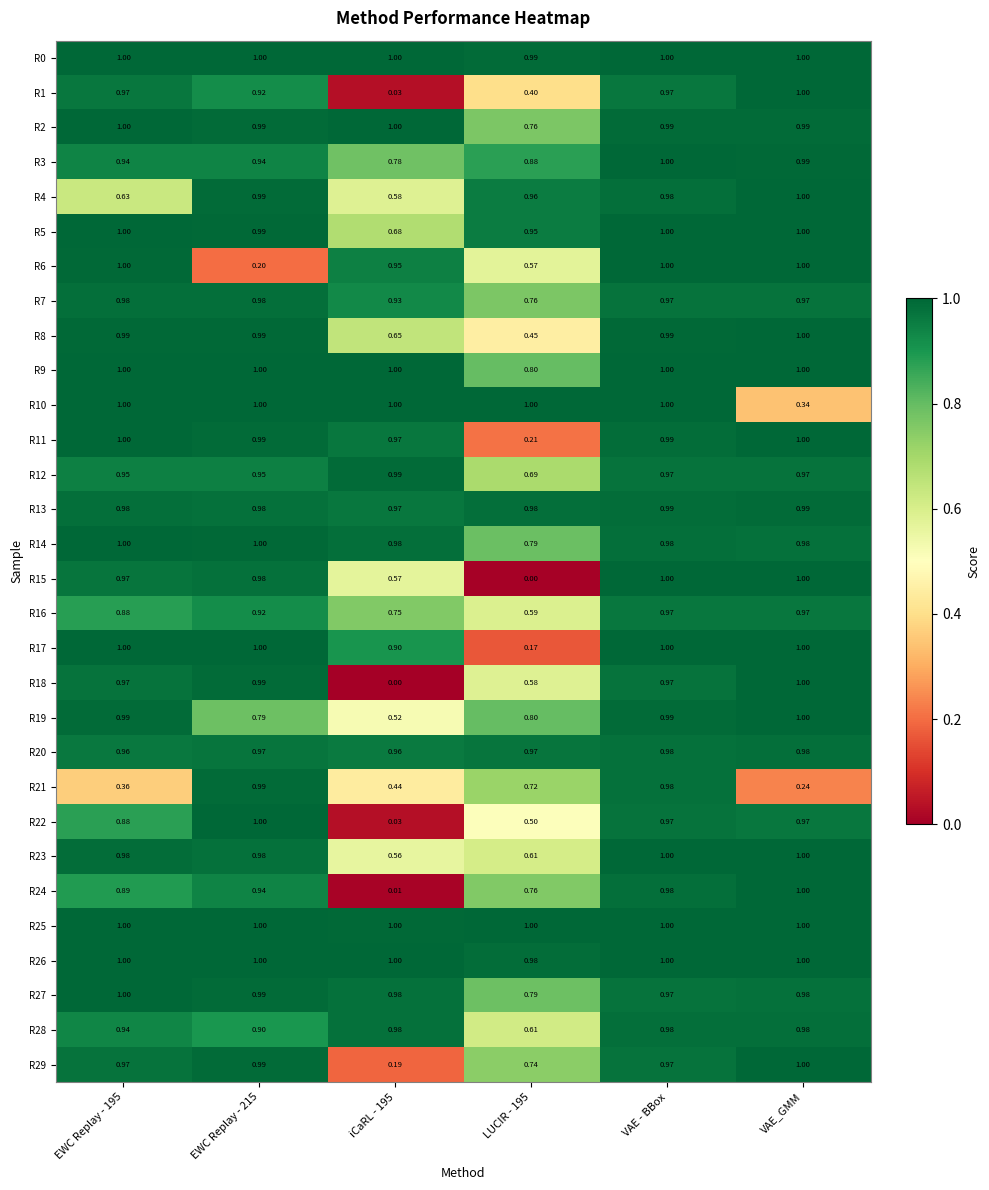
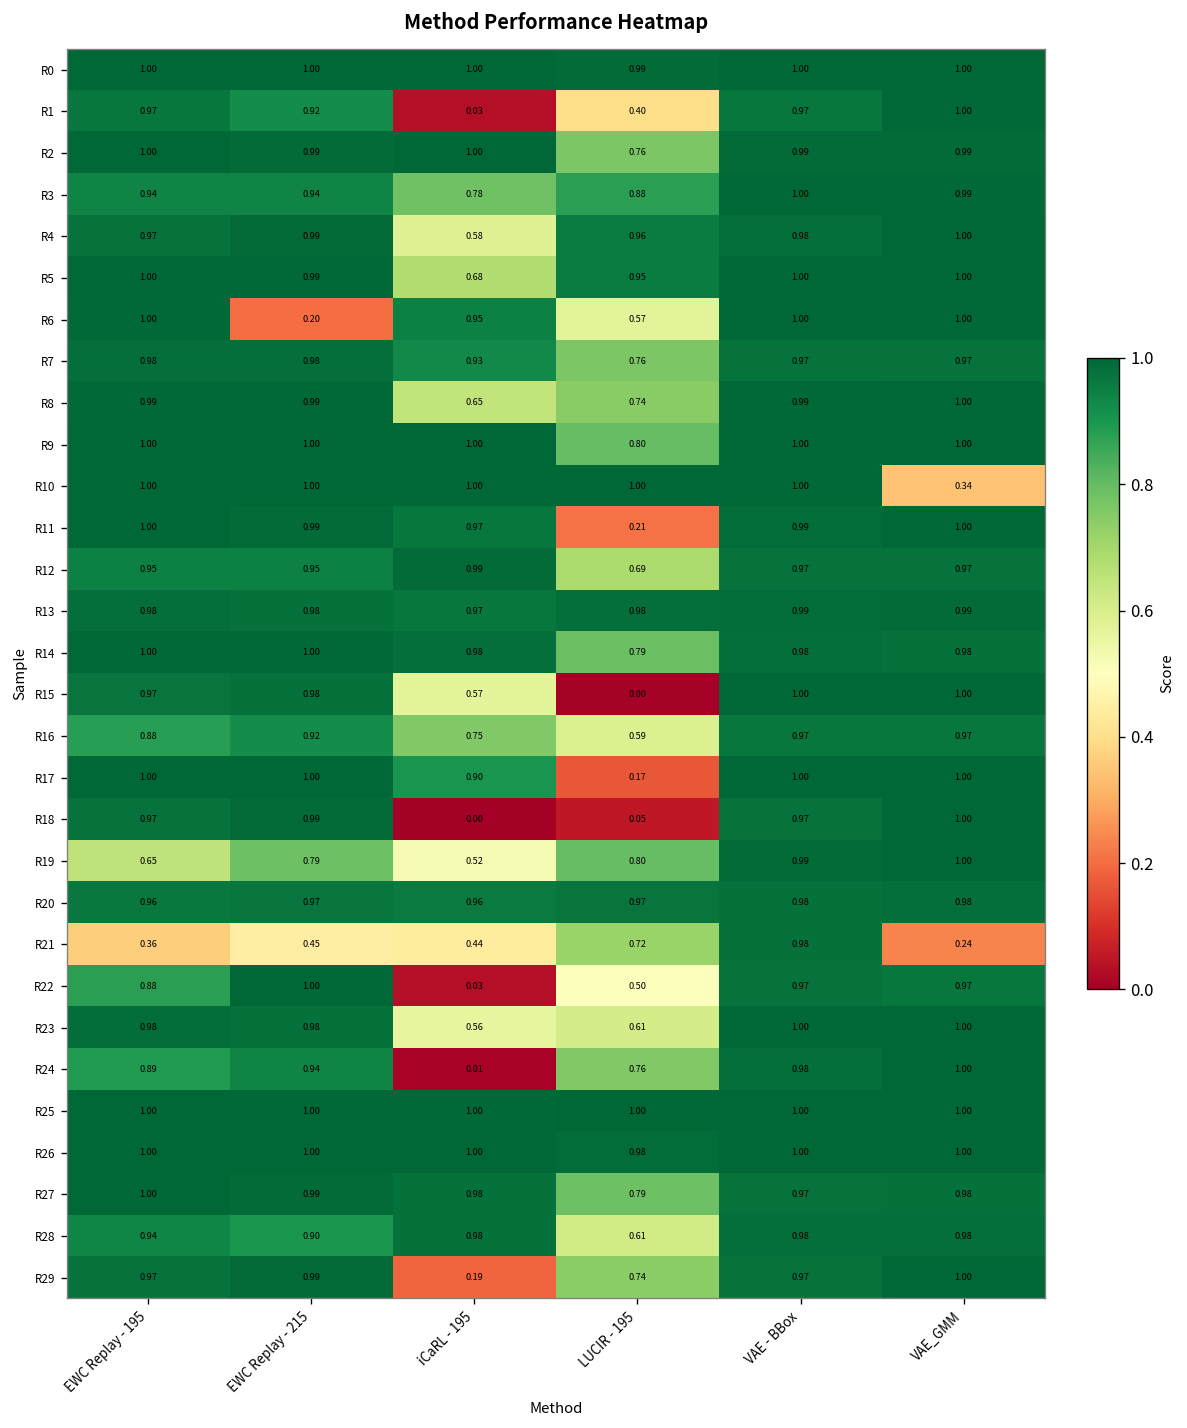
  {
    "R0": {
      "EWC Replay - 195": 1.00,
      "EWC Replay - 215": 1.00,
      "iCaRL - 195": 1.00,
      "LUCIR - 195": 0.99,
      "VAE - BBox": 1.00,
      "VAE_GMM": 1.00
    },
    "R1": {
      "EWC Replay - 195": 0.97,
      "EWC Replay - 215": 0.92,
      "iCaRL - 195": 0.03,
      "LUCIR - 195": 0.40,
      "VAE - BBox": 0.97,
      "VAE_GMM": 1.00
    },
    "R2": {
      "EWC Replay - 195": 1.00,
      "EWC Replay - 215": 0.99,
      "iCaRL - 195": 1.00,
      "LUCIR - 195": 0.76,
      "VAE - BBox": 0.99,
      "VAE_GMM": 0.99
    },
    "R3": {
      "EWC Replay - 195": 0.94,
      "EWC Replay - 215": 0.94,
      "iCaRL - 195": 0.78,
      "LUCIR - 195": 0.88,
      "VAE - BBox": 1.00,
      "VAE_GMM": 0.99
    },
    "R4": {
-     "EWC Replay - 195": 0.63,
+     "EWC Replay - 195": 0.97,
      "EWC Replay - 215": 0.99,
      "iCaRL - 195": 0.58,
      "LUCIR - 195": 0.96,
      "VAE - BBox": 0.98,
      "VAE_GMM": 1.00
    },
    "R5": {
      "EWC Replay - 195": 1.00,
      "EWC Replay - 215": 0.99,
      "iCaRL - 195": 0.68,
      "LUCIR - 195": 0.95,
      "VAE - BBox": 1.00,
      "VAE_GMM": 1.00
    },
    "R6": {
      "EWC Replay - 195": 1.00,
      "EWC Replay - 215": 0.20,
      "iCaRL - 195": 0.95,
      "LUCIR - 195": 0.57,
      "VAE - BBox": 1.00,
      "VAE_GMM": 1.00
    },
    "R7": {
      "EWC Replay - 195": 0.98,
      "EWC Replay - 215": 0.98,
      "iCaRL - 195": 0.93,
      "LUCIR - 195": 0.76,
      "VAE - BBox": 0.97,
      "VAE_GMM": 0.97
    },
    "R8": {
      "EWC Replay - 195": 0.99,
      "EWC Replay - 215": 0.99,
      "iCaRL - 195": 0.65,
-     "LUCIR - 195": 0.45,
+     "LUCIR - 195": 0.74,
      "VAE - BBox": 0.99,
      "VAE_GMM": 1.00
    },
    "R9": {
      "EWC Replay - 195": 1.00,
      "EWC Replay - 215": 1.00,
      "iCaRL - 195": 1.00,
      "LUCIR - 195": 0.80,
      "VAE - BBox": 1.00,
      "VAE_GMM": 1.00
    },
    "R10": {
      "EWC Replay - 195": 1.00,
      "EWC Replay - 215": 1.00,
      "iCaRL - 195": 1.00,
      "LUCIR - 195": 1.00,
      "VAE - BBox": 1.00,
      "VAE_GMM": 0.34
    },
    "R11": {
      "EWC Replay - 195": 1.00,
      "EWC Replay - 215": 0.99,
      "iCaRL - 195": 0.97,
      "LUCIR - 195": 0.21,
      "VAE - BBox": 0.99,
      "VAE_GMM": 1.00
    },
    "R12": {
      "EWC Replay - 195": 0.95,
      "EWC Replay - 215": 0.95,
      "iCaRL - 195": 0.99,
      "LUCIR - 195": 0.69,
      "VAE - BBox": 0.97,
      "VAE_GMM": 0.97
    },
    "R13": {
      "EWC Replay - 195": 0.98,
      "EWC Replay - 215": 0.98,
      "iCaRL - 195": 0.97,
      "LUCIR - 195": 0.98,
      "VAE - BBox": 0.99,
      "VAE_GMM": 0.99
    },
    "R14": {
      "EWC Replay - 195": 1.00,
      "EWC Replay - 215": 1.00,
      "iCaRL - 195": 0.98,
      "LUCIR - 195": 0.79,
      "VAE - BBox": 0.98,
      "VAE_GMM": 0.98
    },
    "R15": {
      "EWC Replay - 195": 0.97,
      "EWC Replay - 215": 0.98,
      "iCaRL - 195": 0.57,
      "LUCIR - 195": 0.00,
      "VAE - BBox": 1.00,
      "VAE_GMM": 1.00
    },
    "R16": {
      "EWC Replay - 195": 0.88,
      "EWC Replay - 215": 0.92,
      "iCaRL - 195": 0.75,
      "LUCIR - 195": 0.59,
      "VAE - BBox": 0.97,
      "VAE_GMM": 0.97
    },
    "R17": {
      "EWC Replay - 195": 1.00,
      "EWC Replay - 215": 1.00,
      "iCaRL - 195": 0.90,
      "LUCIR - 195": 0.17,
      "VAE - BBox": 1.00,
      "VAE_GMM": 1.00
    },
    "R18": {
      "EWC Replay - 195": 0.97,
      "EWC Replay - 215": 0.99,
      "iCaRL - 195": 0.00,
-     "LUCIR - 195": 0.58,
+     "LUCIR - 195": 0.05,
      "VAE - BBox": 0.97,
      "VAE_GMM": 1.00
    },
    "R19": {
-     "EWC Replay - 195": 0.99,
+     "EWC Replay - 195": 0.65,
      "EWC Replay - 215": 0.79,
      "iCaRL - 195": 0.52,
      "LUCIR - 195": 0.80,
      "VAE - BBox": 0.99,
      "VAE_GMM": 1.00
    },
    "R20": {
      "EWC Replay - 195": 0.96,
      "EWC Replay - 215": 0.97,
      "iCaRL - 195": 0.96,
      "LUCIR - 195": 0.97,
      "VAE - BBox": 0.98,
      "VAE_GMM": 0.98
    },
    "R21": {
      "EWC Replay - 195": 0.36,
-     "EWC Replay - 215": 0.99,
+     "EWC Replay - 215": 0.45,
      "iCaRL - 195": 0.44,
      "LUCIR - 195": 0.72,
      "VAE - BBox": 0.98,
      "VAE_GMM": 0.24
    },
    "R22": {
      "EWC Replay - 195": 0.88,
      "EWC Replay - 215": 1.00,
      "iCaRL - 195": 0.03,
      "LUCIR - 195": 0.50,
      "VAE - BBox": 0.97,
      "VAE_GMM": 0.97
    },
    "R23": {
      "EWC Replay - 195": 0.98,
      "EWC Replay - 215": 0.98,
      "iCaRL - 195": 0.56,
      "LUCIR - 195": 0.61,
      "VAE - BBox": 1.00,
      "VAE_GMM": 1.00
    },
    "R24": {
      "EWC Replay - 195": 0.89,
      "EWC Replay - 215": 0.94,
      "iCaRL - 195": 0.01,
      "LUCIR - 195": 0.76,
      "VAE - BBox": 0.98,
      "VAE_GMM": 1.00
    },
    "R25": {
      "EWC Replay - 195": 1.00,
      "EWC Replay - 215": 1.00,
      "iCaRL - 195": 1.00,
      "LUCIR - 195": 1.00,
      "VAE - BBox": 1.00,
      "VAE_GMM": 1.00
    },
    "R26": {
      "EWC Replay - 195": 1.00,
      "EWC Replay - 215": 1.00,
      "iCaRL - 195": 1.00,
      "LUCIR - 195": 0.98,
      "VAE - BBox": 1.00,
      "VAE_GMM": 1.00
    },
    "R27": {
      "EWC Replay - 195": 1.00,
      "EWC Replay - 215": 0.99,
      "iCaRL - 195": 0.98,
      "LUCIR - 195": 0.79,
      "VAE - BBox": 0.97,
      "VAE_GMM": 0.98
    },
    "R28": {
      "EWC Replay - 195": 0.94,
      "EWC Replay - 215": 0.90,
      "iCaRL - 195": 0.98,
      "LUCIR - 195": 0.61,
      "VAE - BBox": 0.98,
      "VAE_GMM": 0.98
    },
    "R29": {
      "EWC Replay - 195": 0.97,
      "EWC Replay - 215": 0.99,
      "iCaRL - 195": 0.19,
      "LUCIR - 195": 0.74,
      "VAE - BBox": 0.97,
      "VAE_GMM": 1.00
    }
  }
